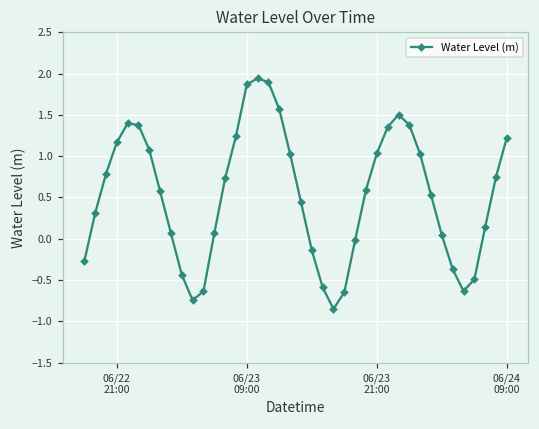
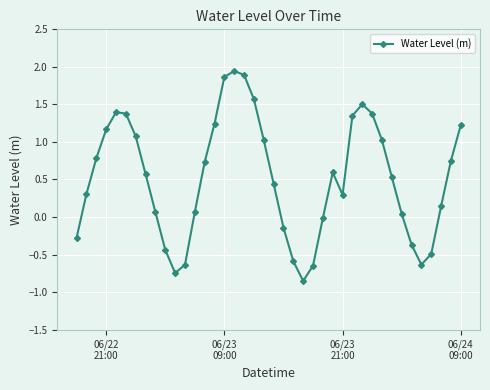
  {
    "06/22 21:00": 1.2,
    "06/23 09:00": 1.9,
-   "06/23 21:00": 1.0,
+   "06/23 21:00": 0.3,
    "06/24 09:00": 1.2
  }
